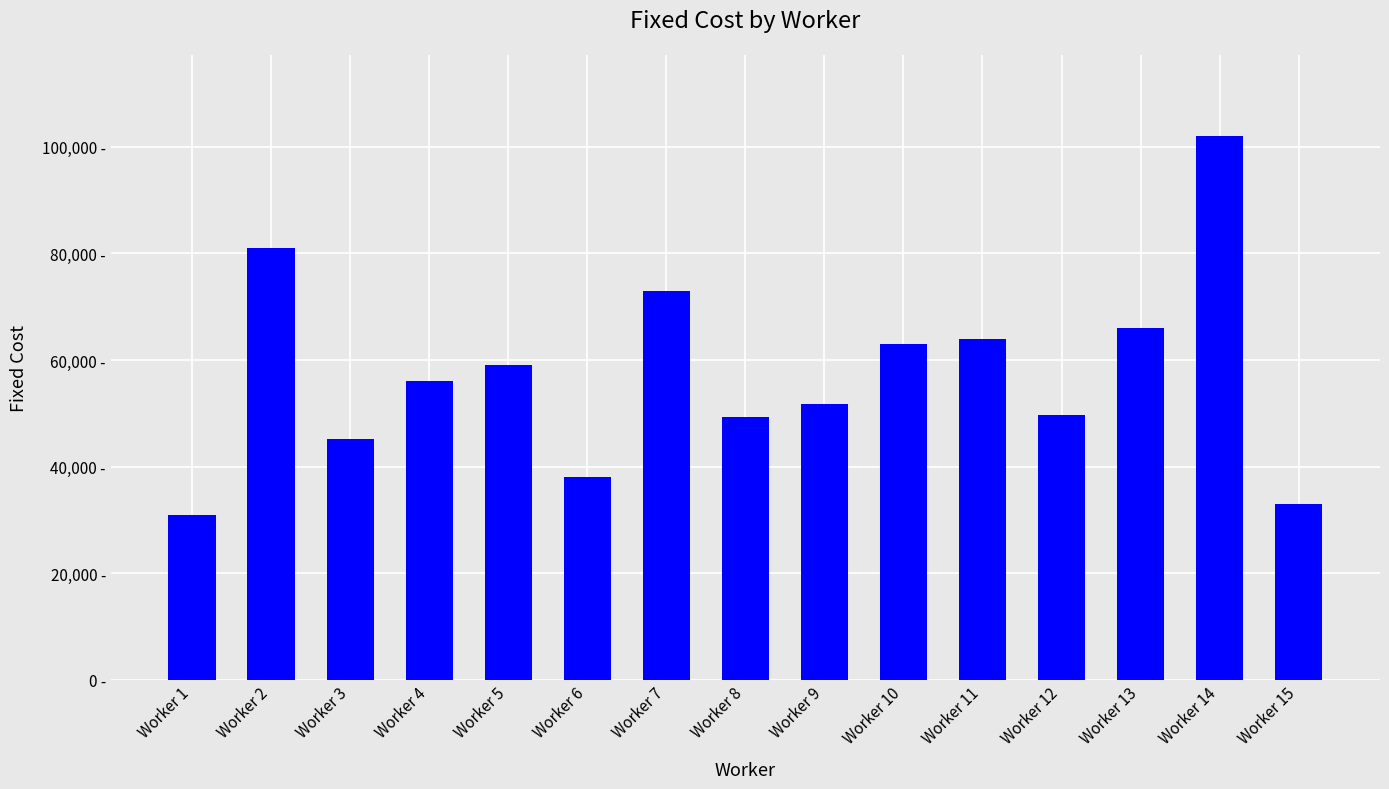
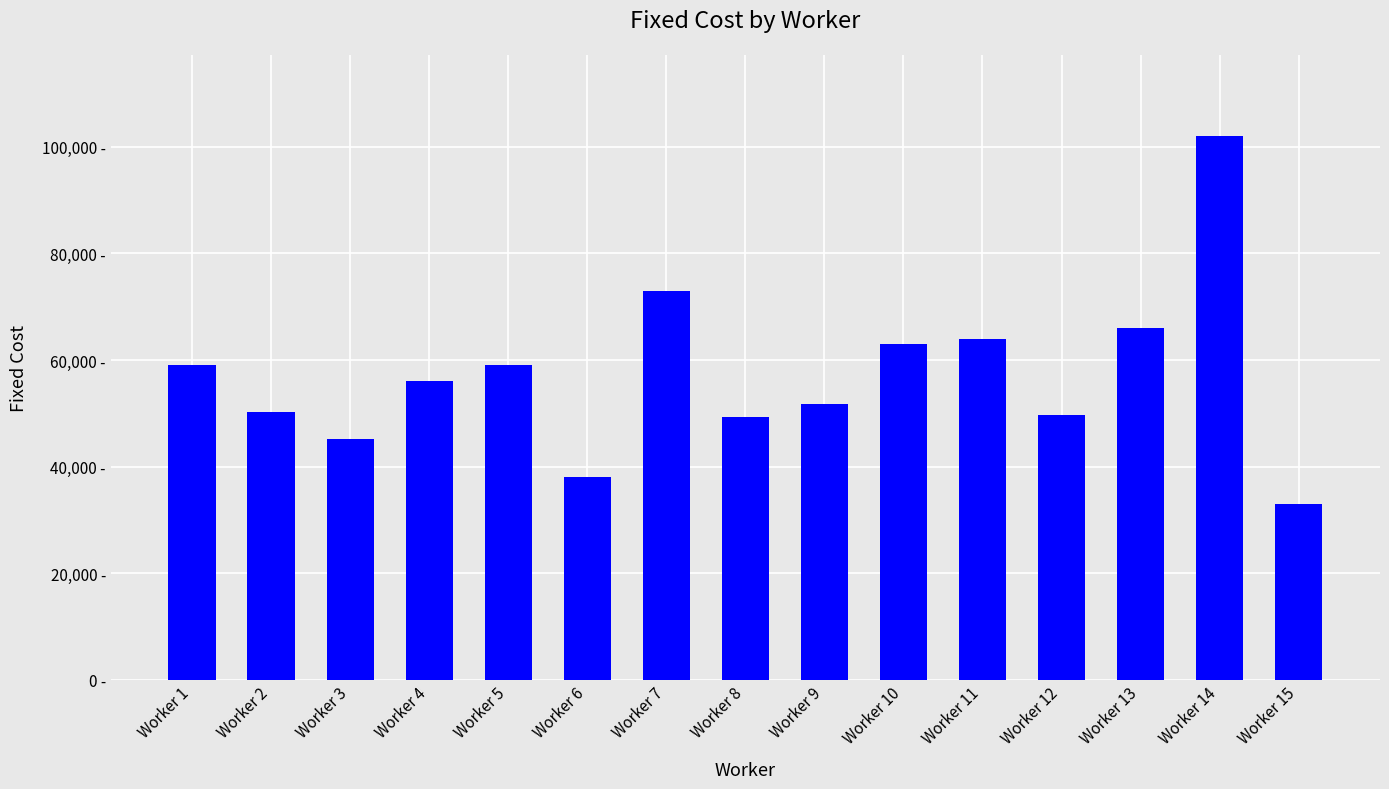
  {
-   "Worker 1": "31,000 -",
-   "Worker 2": "81,000 -",
+   "Worker 1": "59,000 -",
+   "Worker 2": "50,000 -",
    "Worker 3": "45,000 -",
    "Worker 4": "56,000 -",
    "Worker 5": "59,000 -",
    "Worker 6": "38,000 -",
    "Worker 7": "73,000 -",
    "Worker 8": "49,000 -",
    "Worker 9": "52,000 -",
    "Worker 10": "63,000 -",
    "Worker 11": "64,000 -",
    "Worker 12": "50,000 -",
    "Worker 13": "66,000 -",
    "Worker 14": "102,000 -",
    "Worker 15": "33,000 -"
  }
